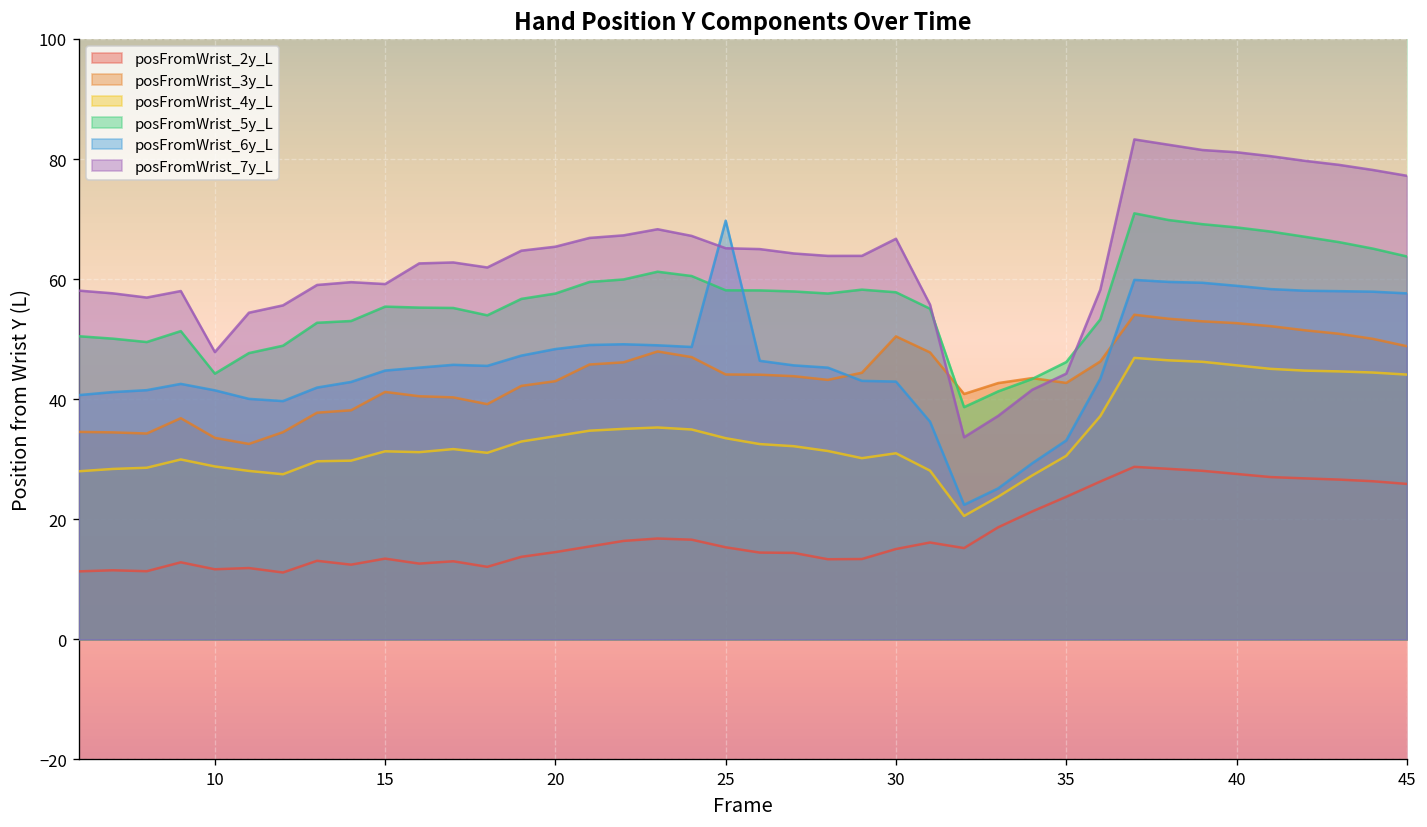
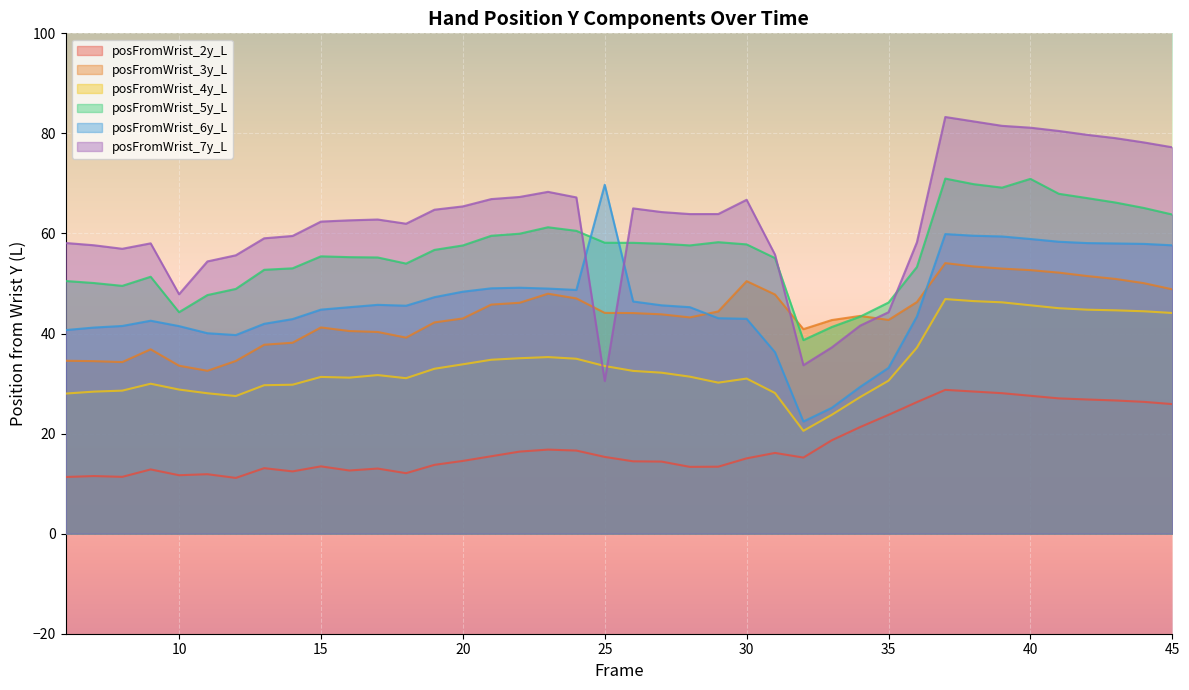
  {
    "posFromWrist_5y_L": {
      "10": 44,
      "15": 55,
      "20": 58,
      "25": 58,
      "30": 58,
      "35": 46,
-     "40": 69,
+     "40": 71,
      "45": 64
    },
    "posFromWrist_6y_L": {
      "10": 41,
      "15": 45,
      "20": 48,
      "25": 70,
      "30": 43,
      "35": 33,
      "40": 59,
      "45": 58
    },
    "posFromWrist_7y_L": {
      "10": 48,
-     "15": 59,
+     "15": 62,
      "20": 65,
-     "25": 65,
+     "25": 31,
      "30": 67,
      "35": 44,
      "40": 81,
      "45": 77
    }
  }
